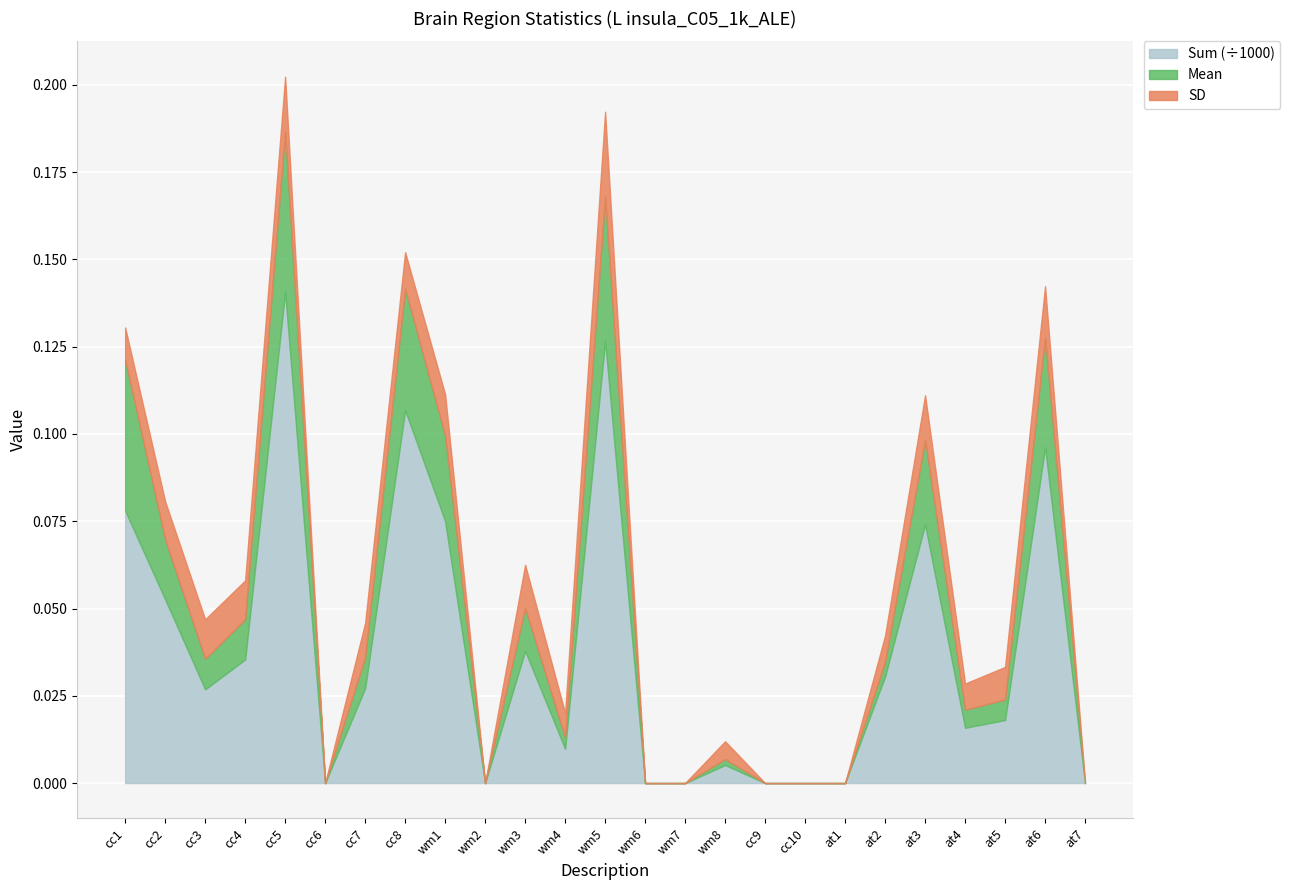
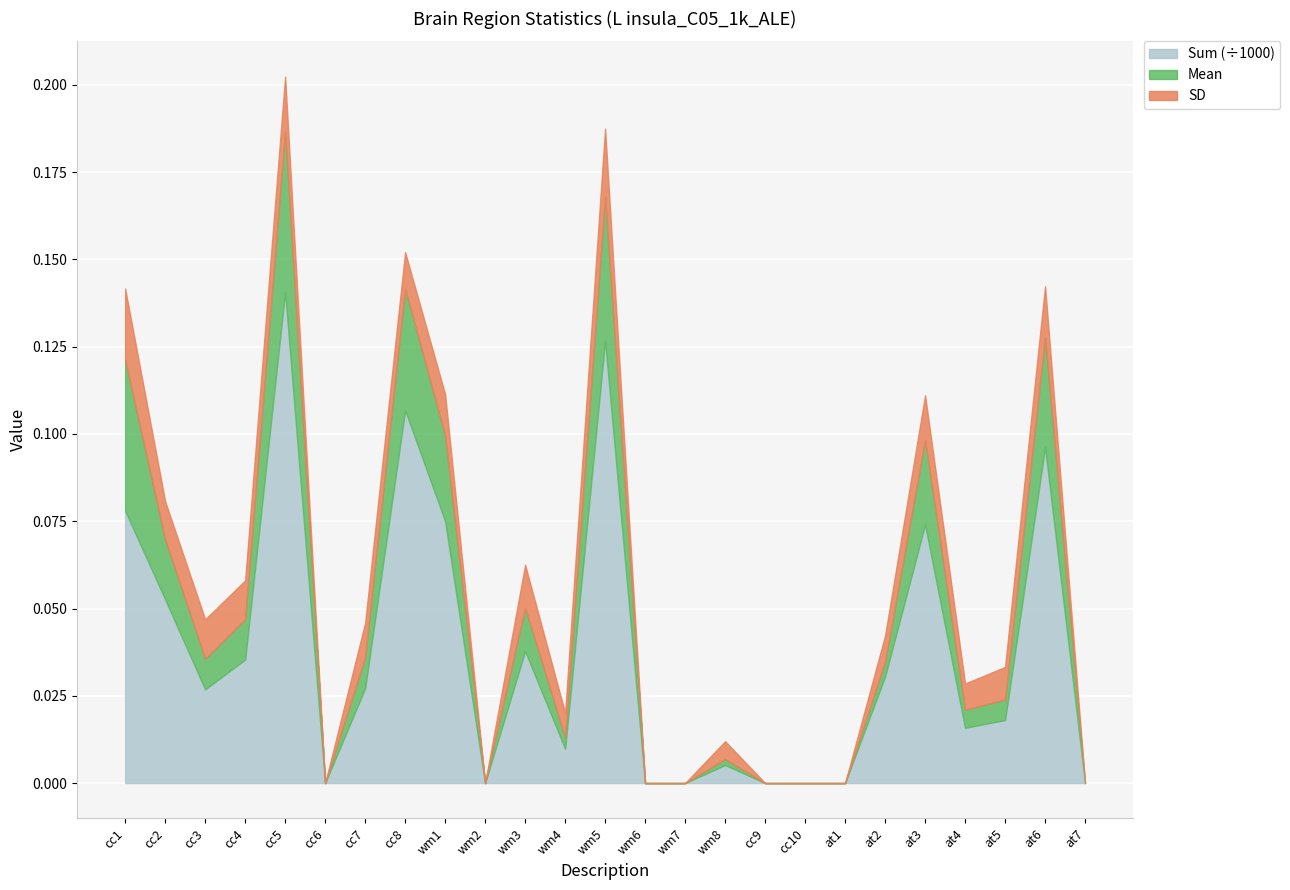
  {
    "Sum (÷1000)": {
      "cc1": 0.078,
      "cc2": 0.053,
      "cc3": 0.027,
      "cc4": 0.035,
      "cc5": 0.141,
      "cc7": 0.027,
      "cc8": 0.107,
      "wm1": 0.075,
      "wm3": 0.038,
      "wm4": 0.010,
      "wm5": 0.127,
      "wm8": 0.005,
      "at2": 0.031,
      "at3": 0.074,
      "at4": 0.016,
      "at5": 0.018,
      "at6": 0.096
    },
    "Mean": {
      "cc1": 0.043,
      "cc2": 0.017,
      "cc3": 0.009,
      "cc4": 0.012,
      "cc5": 0.046,
      "cc7": 0.009,
      "cc8": 0.035,
      "wm1": 0.024,
      "wm3": 0.012,
      "wm4": 0.003,
      "wm5": 0.041,
      "wm8": 0.002,
      "at2": 0.004,
      "at3": 0.024,
      "at4": 0.005,
      "at5": 0.006,
      "at6": 0.031
    },
    "SD": {
-     "cc1": 0.009,
+     "cc1": 0.020,
      "cc2": 0.011,
      "cc3": 0.011,
      "cc4": 0.011,
      "cc5": 0.016,
      "cc7": 0.010,
      "cc8": 0.010,
      "wm1": 0.012,
      "wm3": 0.012,
      "wm4": 0.007,
-     "wm5": 0.024,
+     "wm5": 0.019,
      "wm8": 0.005,
      "at2": 0.008,
      "at3": 0.013,
      "at4": 0.008,
      "at5": 0.009,
      "at6": 0.015
    }
  }
